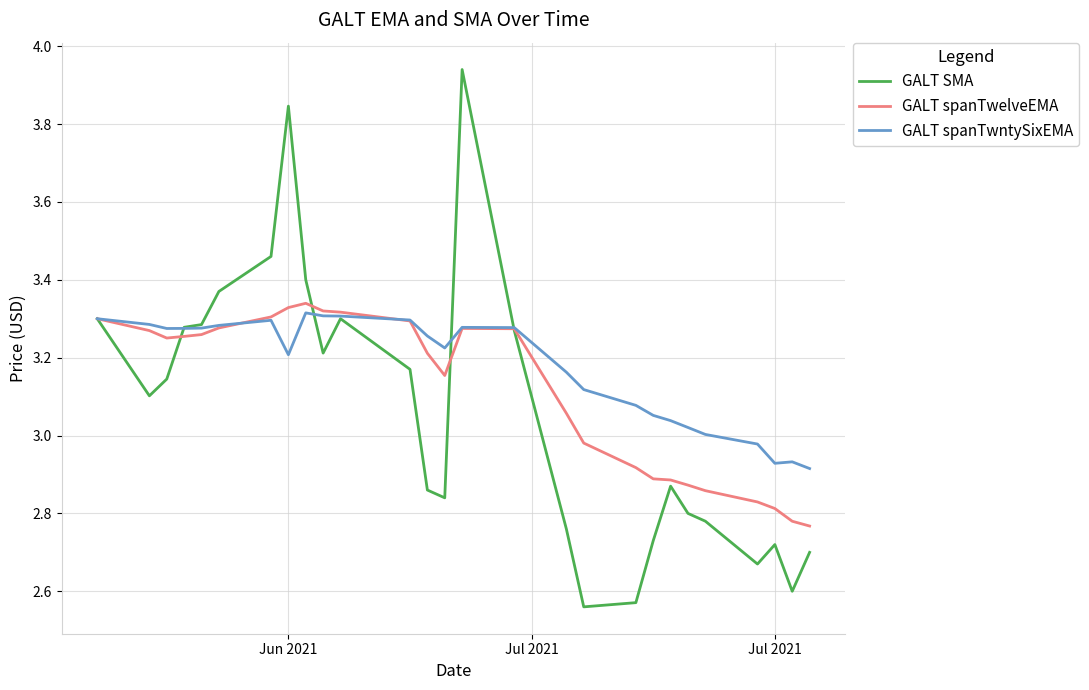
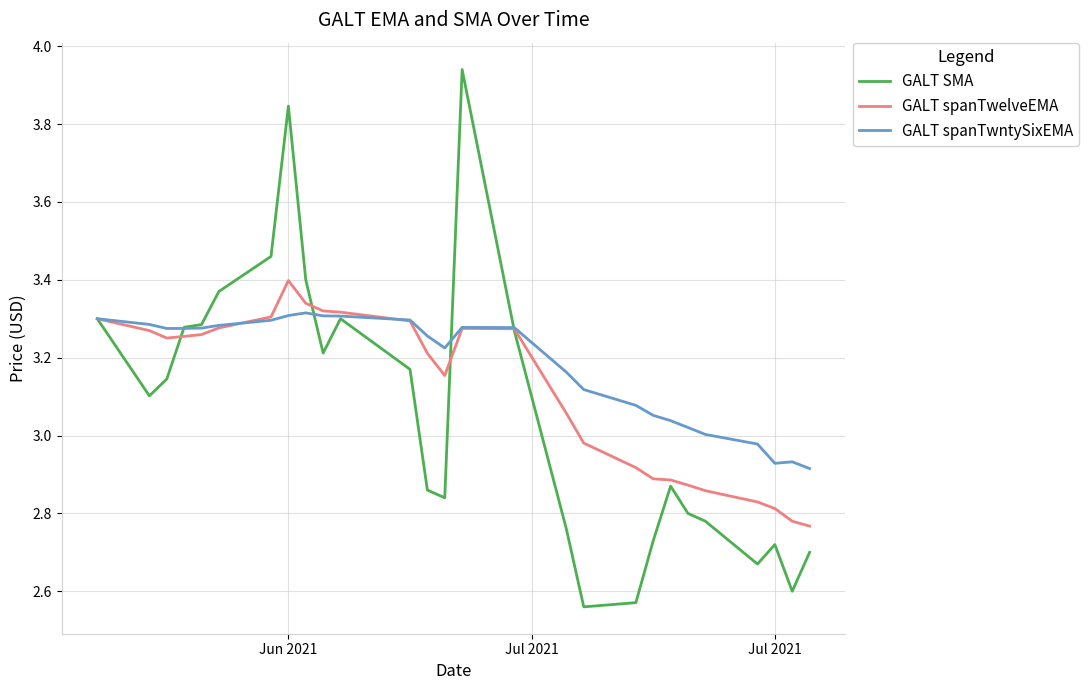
  {
    "GALT SMA": {
      "Jun 2021": 3.85,
      "Jul 2021": 2.72
    },
    "GALT spanTwelveEMA": {
-     "Jun 2021": 3.33,
+     "Jun 2021": 3.40,
      "Jul 2021": 2.81
    },
    "GALT spanTwntySixEMA": {
-     "Jun 2021": 3.21,
+     "Jun 2021": 3.31,
      "Jul 2021": 2.93
    }
  }
